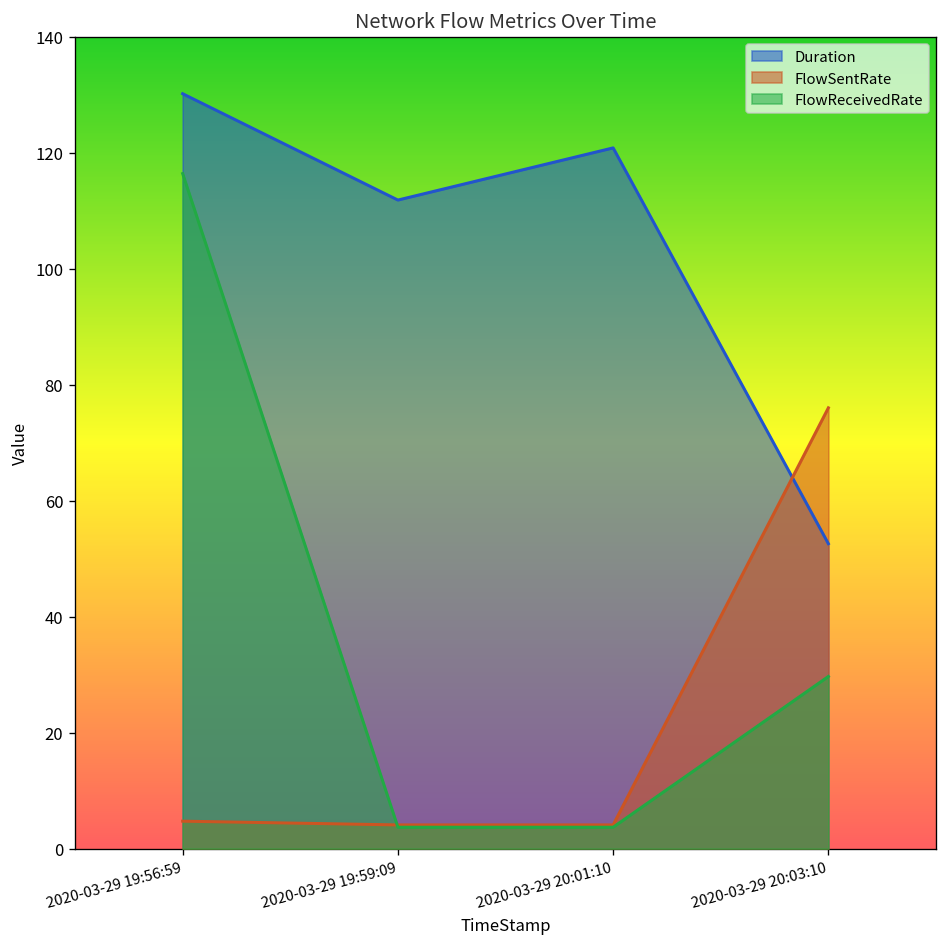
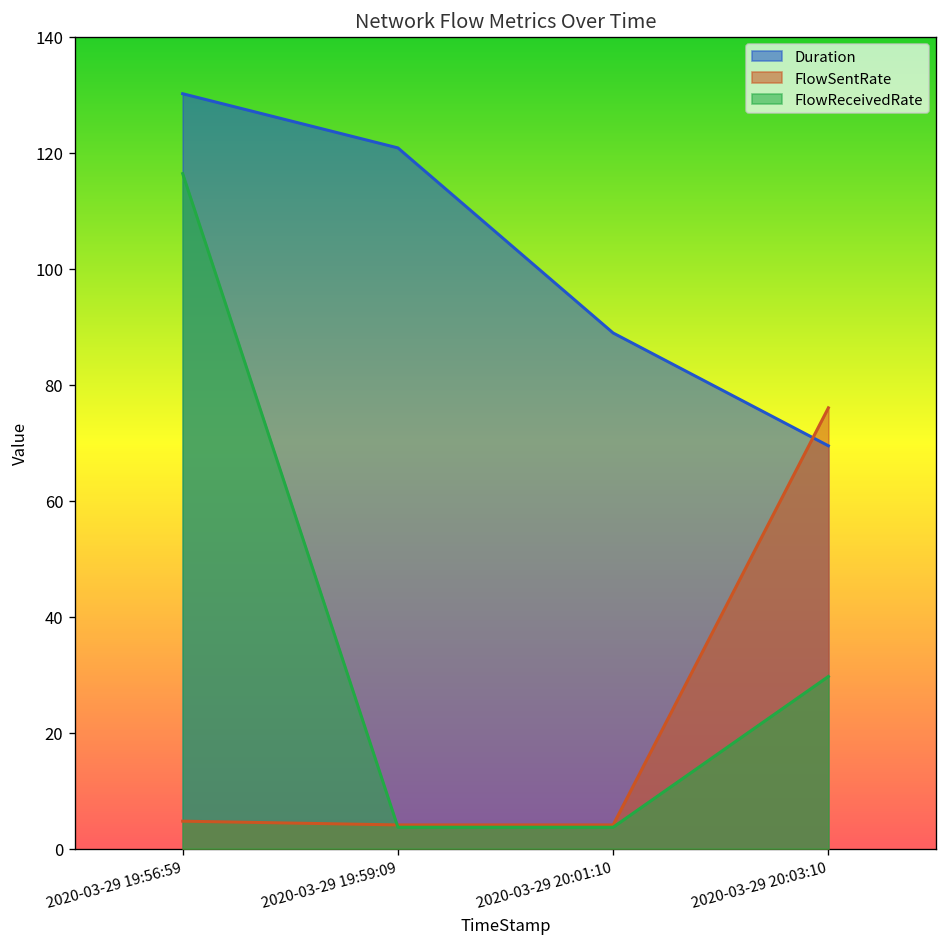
  {
    "Duration": {
      "2020-03-29 19:56:59": 130,
-     "2020-03-29 19:59:09": 112,
-     "2020-03-29 20:01:10": 121,
-     "2020-03-29 20:03:10": 53
+     "2020-03-29 19:59:09": 121,
+     "2020-03-29 20:01:10": 89,
+     "2020-03-29 20:03:10": 69
    },
    "FlowSentRate": {
      "2020-03-29 19:56:59": 5,
      "2020-03-29 20:03:10": 76
    },
    "FlowReceivedRate": {
      "2020-03-29 19:56:59": 116,
      "2020-03-29 20:03:10": 30
    }
  }
